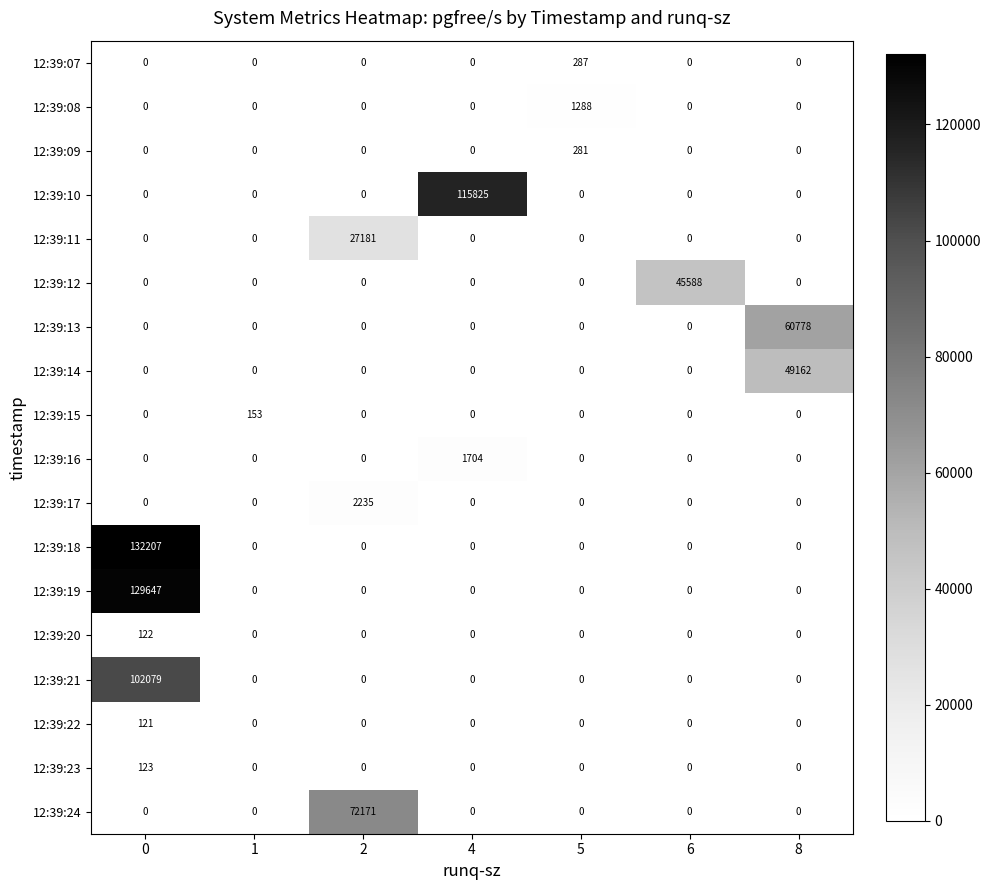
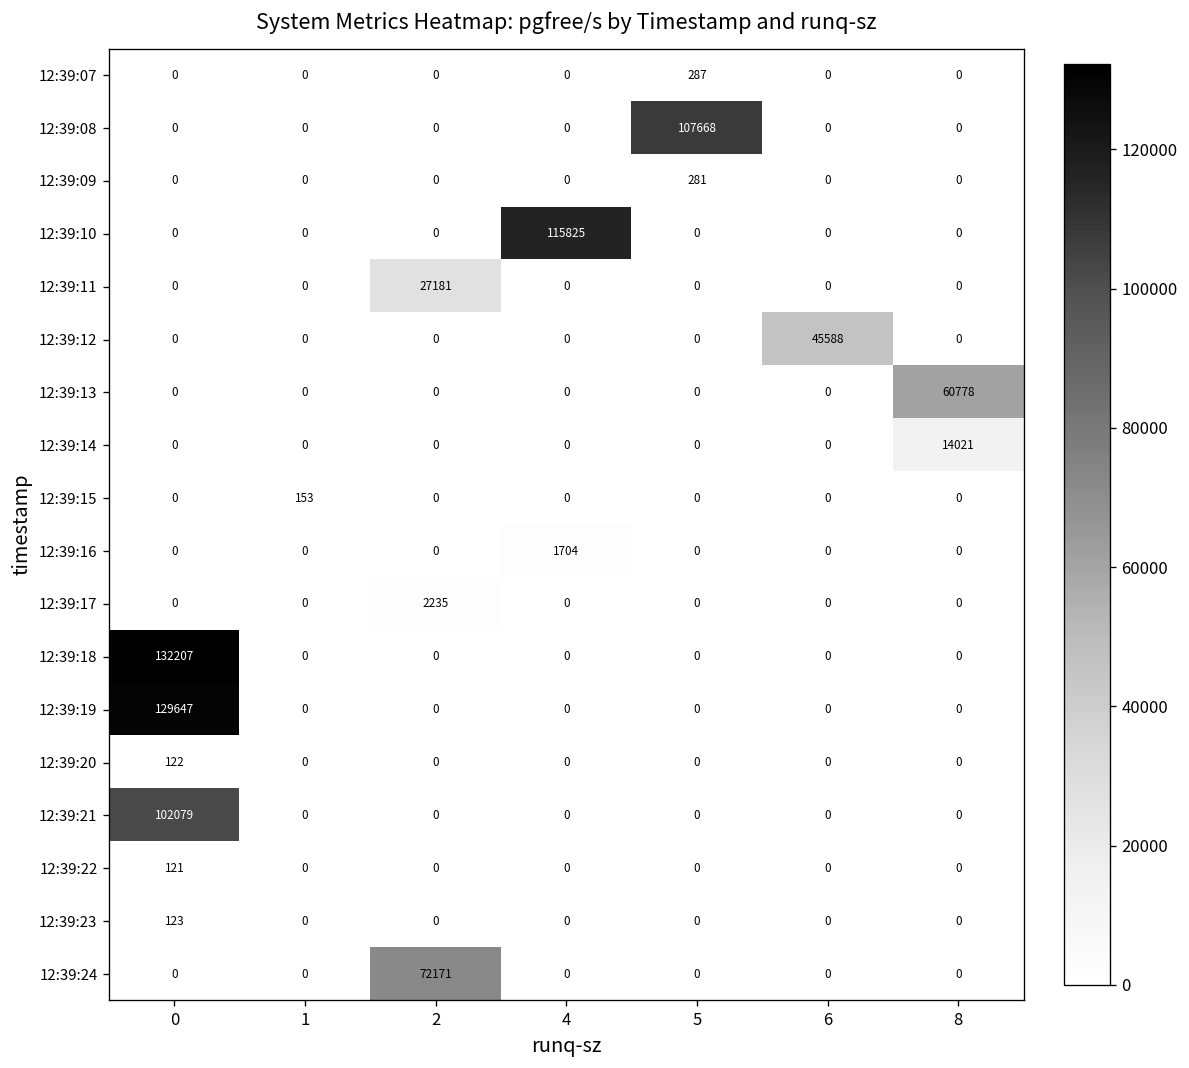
  {
    "12:39:07": {
      "0": 0,
      "1": 0,
      "2": 0,
      "4": 0,
      "5": 287,
      "6": 0,
      "8": 0
    },
    "12:39:08": {
      "0": 0,
      "1": 0,
      "2": 0,
      "4": 0,
-     "5": 1288,
+     "5": 107668,
      "6": 0,
      "8": 0
    },
    "12:39:09": {
      "0": 0,
      "1": 0,
      "2": 0,
      "4": 0,
      "5": 281,
      "6": 0,
      "8": 0
    },
    "12:39:10": {
      "0": 0,
      "1": 0,
      "2": 0,
      "4": 115825,
      "5": 0,
      "6": 0,
      "8": 0
    },
    "12:39:11": {
      "0": 0,
      "1": 0,
      "2": 27181,
      "4": 0,
      "5": 0,
      "6": 0,
      "8": 0
    },
    "12:39:12": {
      "0": 0,
      "1": 0,
      "2": 0,
      "4": 0,
      "5": 0,
      "6": 45588,
      "8": 0
    },
    "12:39:13": {
      "0": 0,
      "1": 0,
      "2": 0,
      "4": 0,
      "5": 0,
      "6": 0,
      "8": 60778
    },
    "12:39:14": {
      "0": 0,
      "1": 0,
      "2": 0,
      "4": 0,
      "5": 0,
      "6": 0,
-     "8": 49162
+     "8": 14021
    },
    "12:39:15": {
      "0": 0,
      "1": 153,
      "2": 0,
      "4": 0,
      "5": 0,
      "6": 0,
      "8": 0
    },
    "12:39:16": {
      "0": 0,
      "1": 0,
      "2": 0,
      "4": 1704,
      "5": 0,
      "6": 0,
      "8": 0
    },
    "12:39:17": {
      "0": 0,
      "1": 0,
      "2": 2235,
      "4": 0,
      "5": 0,
      "6": 0,
      "8": 0
    },
    "12:39:18": {
      "0": 132207,
      "1": 0,
      "2": 0,
      "4": 0,
      "5": 0,
      "6": 0,
      "8": 0
    },
    "12:39:19": {
      "0": 129647,
      "1": 0,
      "2": 0,
      "4": 0,
      "5": 0,
      "6": 0,
      "8": 0
    },
    "12:39:20": {
      "0": 122,
      "1": 0,
      "2": 0,
      "4": 0,
      "5": 0,
      "6": 0,
      "8": 0
    },
    "12:39:21": {
      "0": 102079,
      "1": 0,
      "2": 0,
      "4": 0,
      "5": 0,
      "6": 0,
      "8": 0
    },
    "12:39:22": {
      "0": 121,
      "1": 0,
      "2": 0,
      "4": 0,
      "5": 0,
      "6": 0,
      "8": 0
    },
    "12:39:23": {
      "0": 123,
      "1": 0,
      "2": 0,
      "4": 0,
      "5": 0,
      "6": 0,
      "8": 0
    },
    "12:39:24": {
      "0": 0,
      "1": 0,
      "2": 72171,
      "4": 0,
      "5": 0,
      "6": 0,
      "8": 0
    }
  }
